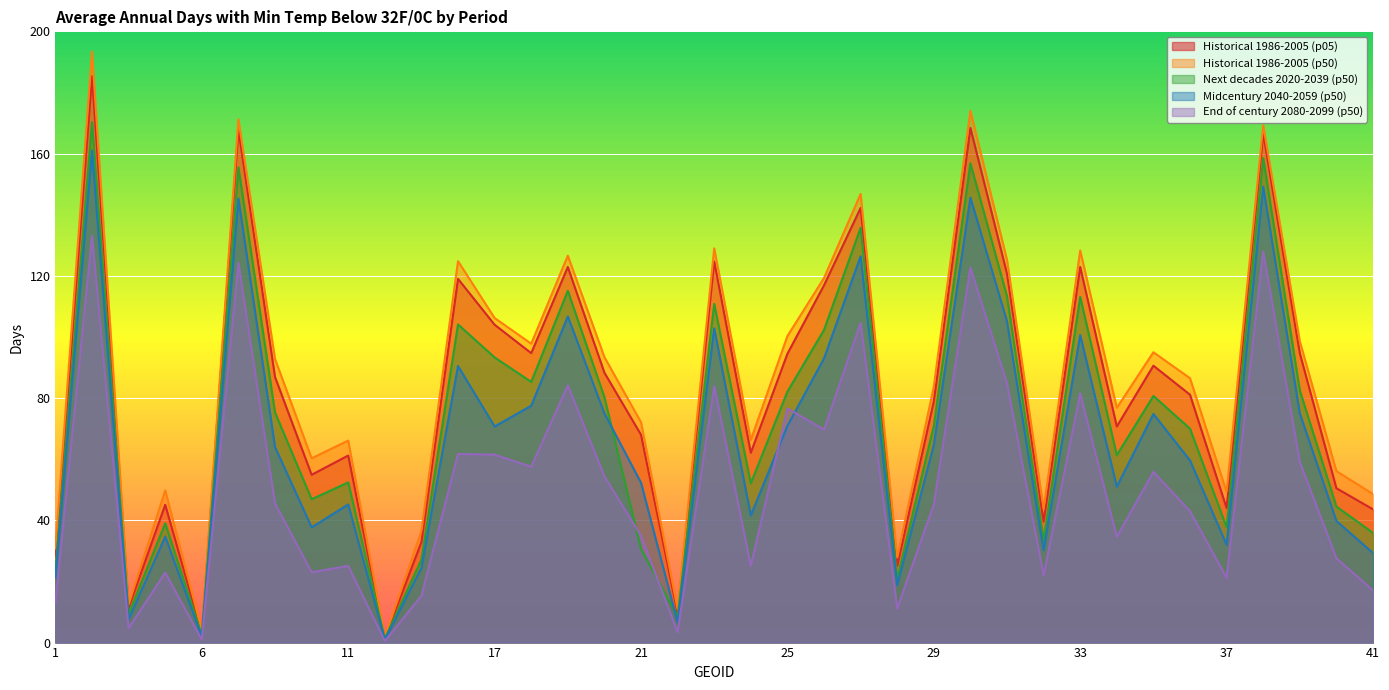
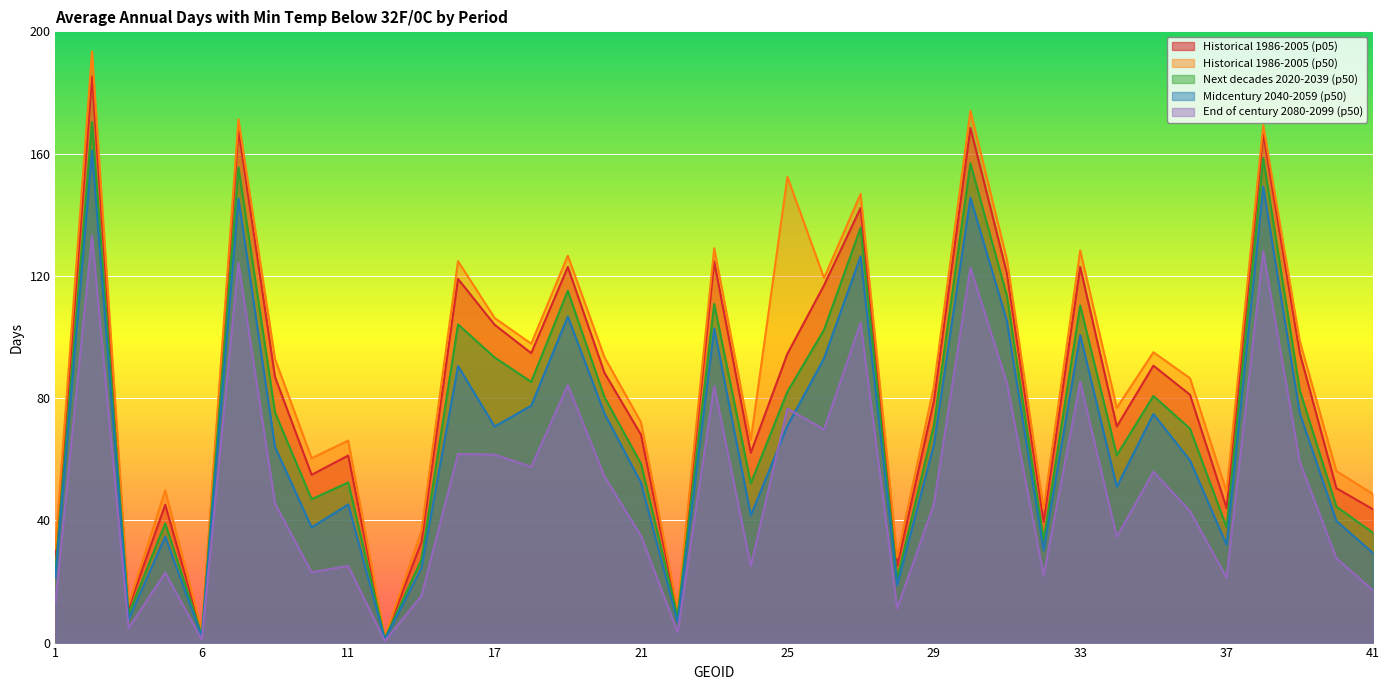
  {
    "Historical 1986-2005 (p05)": {
      "1": 28,
      "11": 61,
      "17": 104,
      "21": 68,
      "25": 95,
      "29": 79,
      "33": 123,
      "37": 44,
      "41": 44
    },
    "Historical 1986-2005 (p50)": {
      "1": 31,
      "6": 4,
      "11": 66,
      "17": 106,
      "21": 72,
-     "25": 100,
+     "25": 152,
      "29": 84,
      "33": 128,
      "37": 49,
      "41": 49
    },
    "Next decades 2020-2039 (p50)": {
      "1": 23,
      "11": 52,
      "17": 93,
-     "21": 31,
+     "21": 59,
      "25": 82,
      "29": 71,
-     "33": 113,
+     "33": 110,
      "37": 38,
      "41": 36
    },
    "Midcentury 2040-2059 (p50)": {
      "1": 21,
      "11": 45,
      "17": 71,
      "21": 52,
      "25": 71,
      "29": 65,
      "33": 101,
      "37": 32,
      "41": 29
    },
    "End of century 2080-2099 (p50)": {
      "1": 13,
      "6": 1,
      "11": 25,
      "17": 62,
      "21": 35,
      "25": 77,
      "29": 45,
-     "33": 82,
+     "33": 85,
      "37": 21,
      "41": 17
    }
  }
